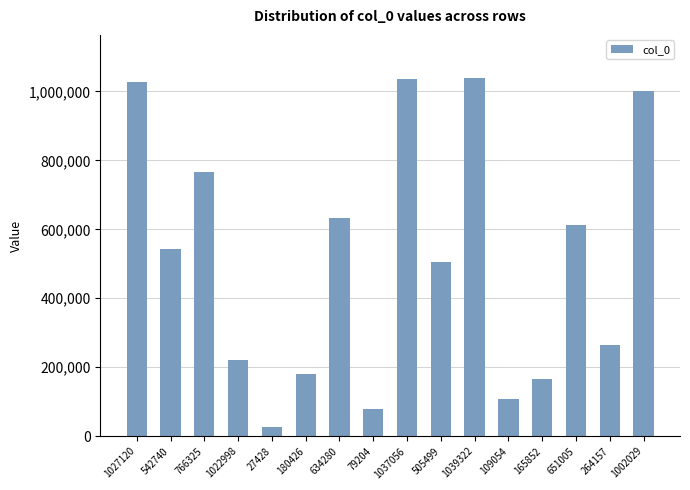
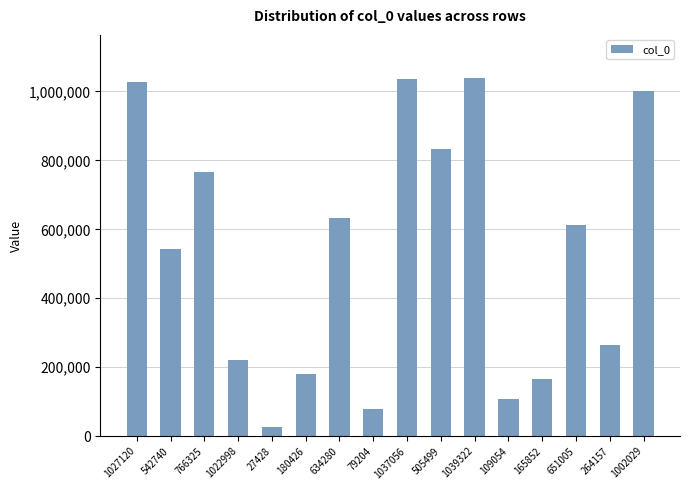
  {
    "1027120": "1,030,000",
    "542740": "540,000",
    "766325": "770,000",
    "1022998": "220,000",
    "27428": "30,000",
    "180426": "180,000",
    "634280": "630,000",
    "79204": "80,000",
    "1037056": "1,040,000",
-   "505499": "510,000",
+   "505499": "830,000",
    "1039322": "1,040,000",
    "109054": "110,000",
    "165852": "170,000",
    "651005": "610,000",
    "264157": "260,000",
    "1002029": "1,000,000"
  }
